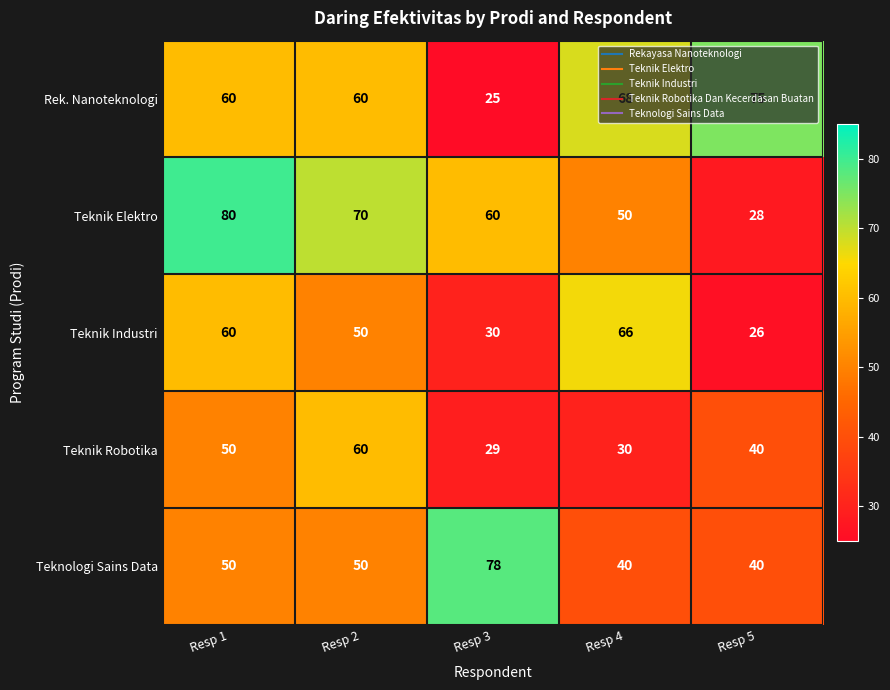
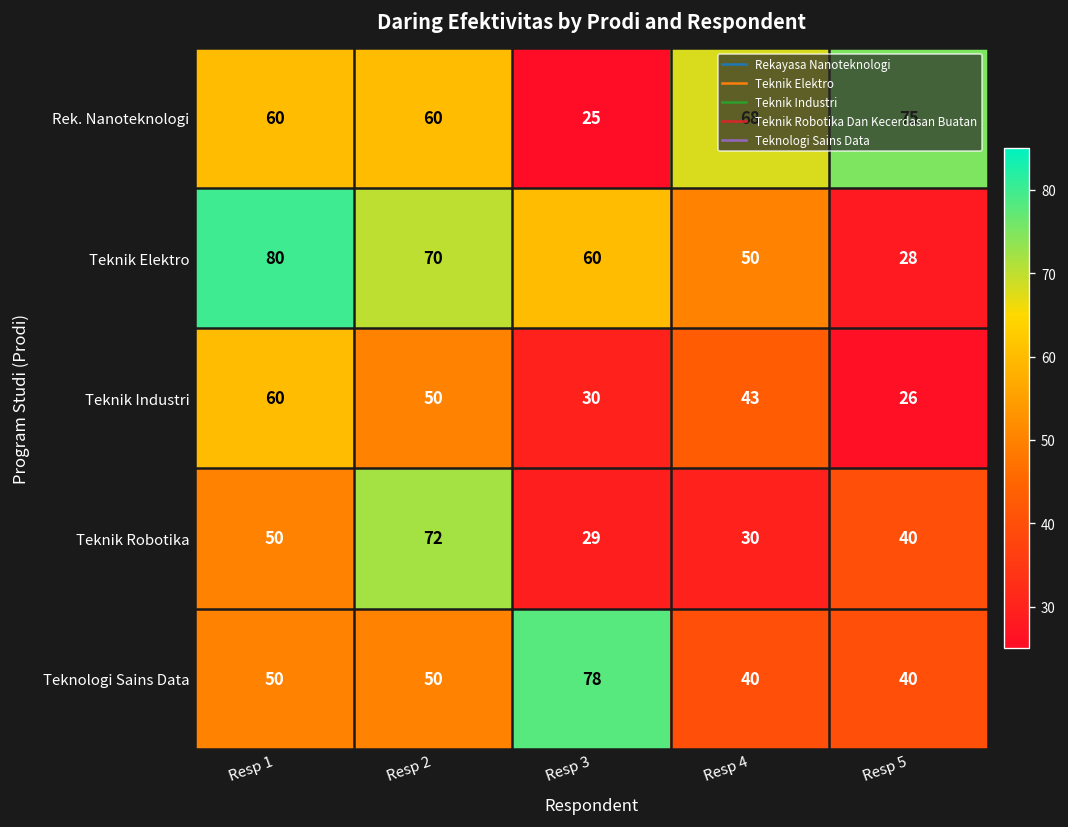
  {
    "Rek. Nanoteknologi": {
      "Resp 1": 60,
      "Resp 2": 60,
      "Resp 3": 25
    },
    "Teknik Elektro": {
      "Resp 1": 80,
      "Resp 2": 70,
      "Resp 3": 60,
      "Resp 4": 50,
      "Resp 5": 28
    },
    "Teknik Industri": {
      "Resp 1": 60,
      "Resp 2": 50,
      "Resp 3": 30,
-     "Resp 4": 66,
+     "Resp 4": 43,
      "Resp 5": 26
    },
    "Teknik Robotika": {
      "Resp 1": 50,
-     "Resp 2": 60,
+     "Resp 2": 72,
      "Resp 3": 29,
      "Resp 4": 30,
      "Resp 5": 40
    },
    "Teknologi Sains Data": {
      "Resp 1": 50,
      "Resp 2": 50,
      "Resp 3": 78,
      "Resp 4": 40,
      "Resp 5": 40
    }
  }
